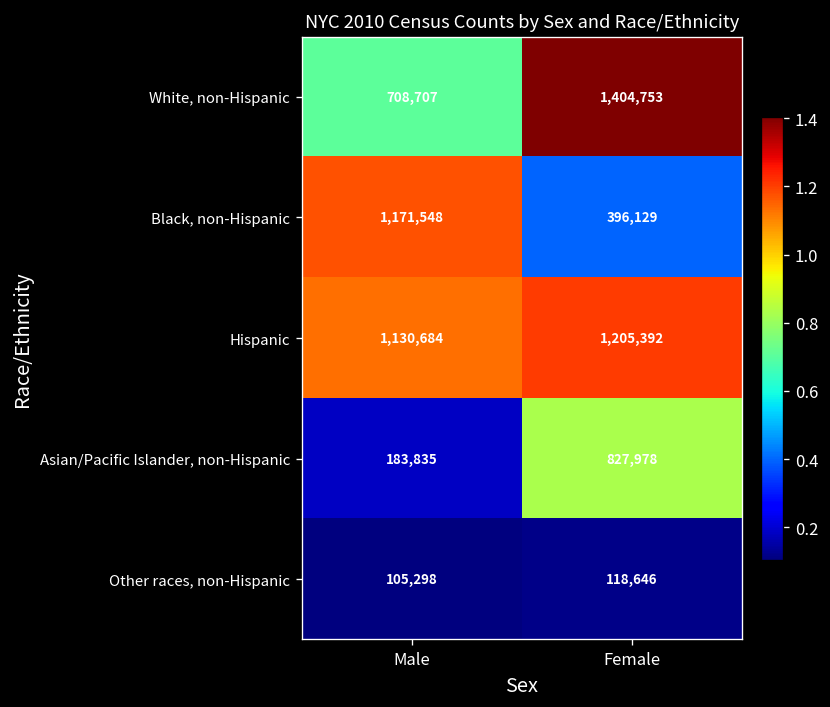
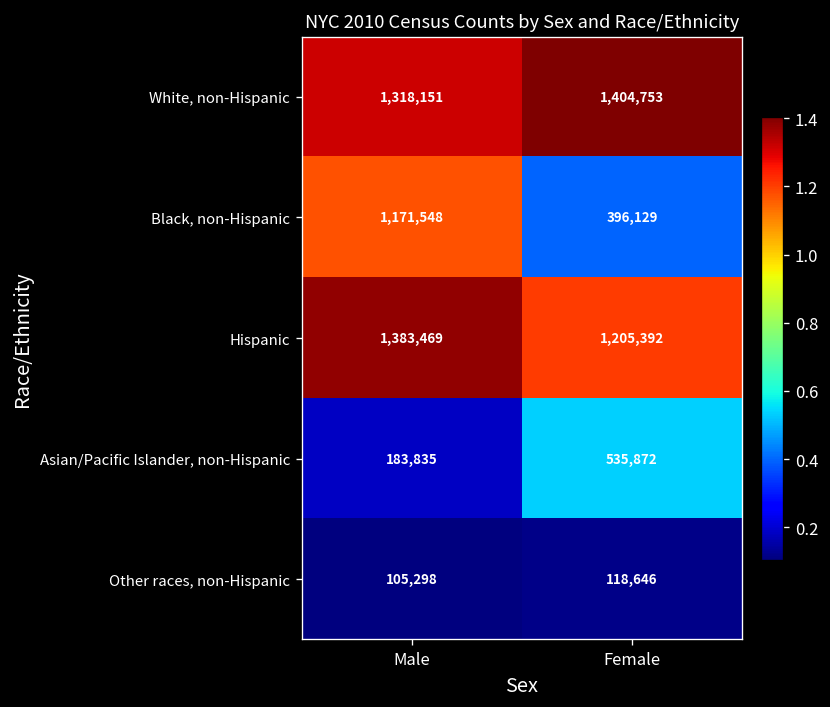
  {
    "White, non-Hispanic": {
-     "Male": "708,707",
+     "Male": "1,318,151",
      "Female": "1,404,753"
    },
    "Black, non-Hispanic": {
      "Male": "1,171,548",
      "Female": "396,129"
    },
    "Hispanic": {
-     "Male": "1,130,684",
+     "Male": "1,383,469",
      "Female": "1,205,392"
    },
    "Asian/Pacific Islander, non-Hispanic": {
      "Male": "183,835",
-     "Female": "827,978"
+     "Female": "535,872"
    },
    "Other races, non-Hispanic": {
      "Male": "105,298",
      "Female": "118,646"
    }
  }
